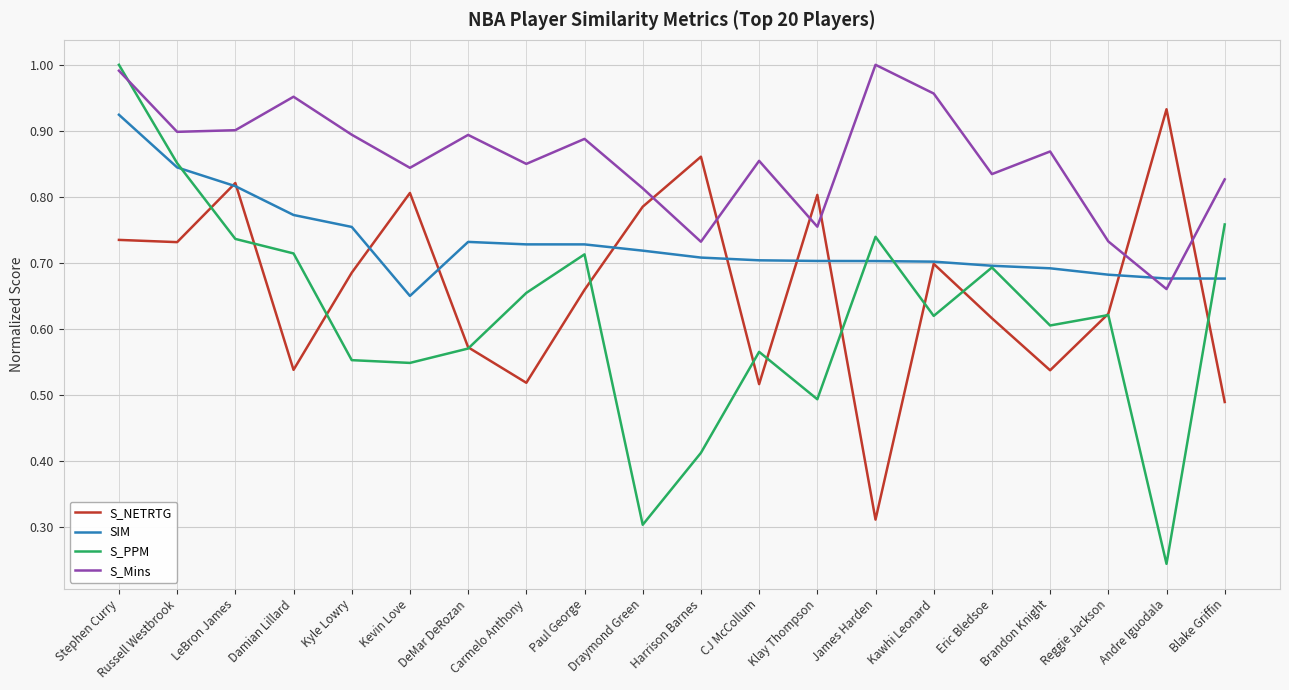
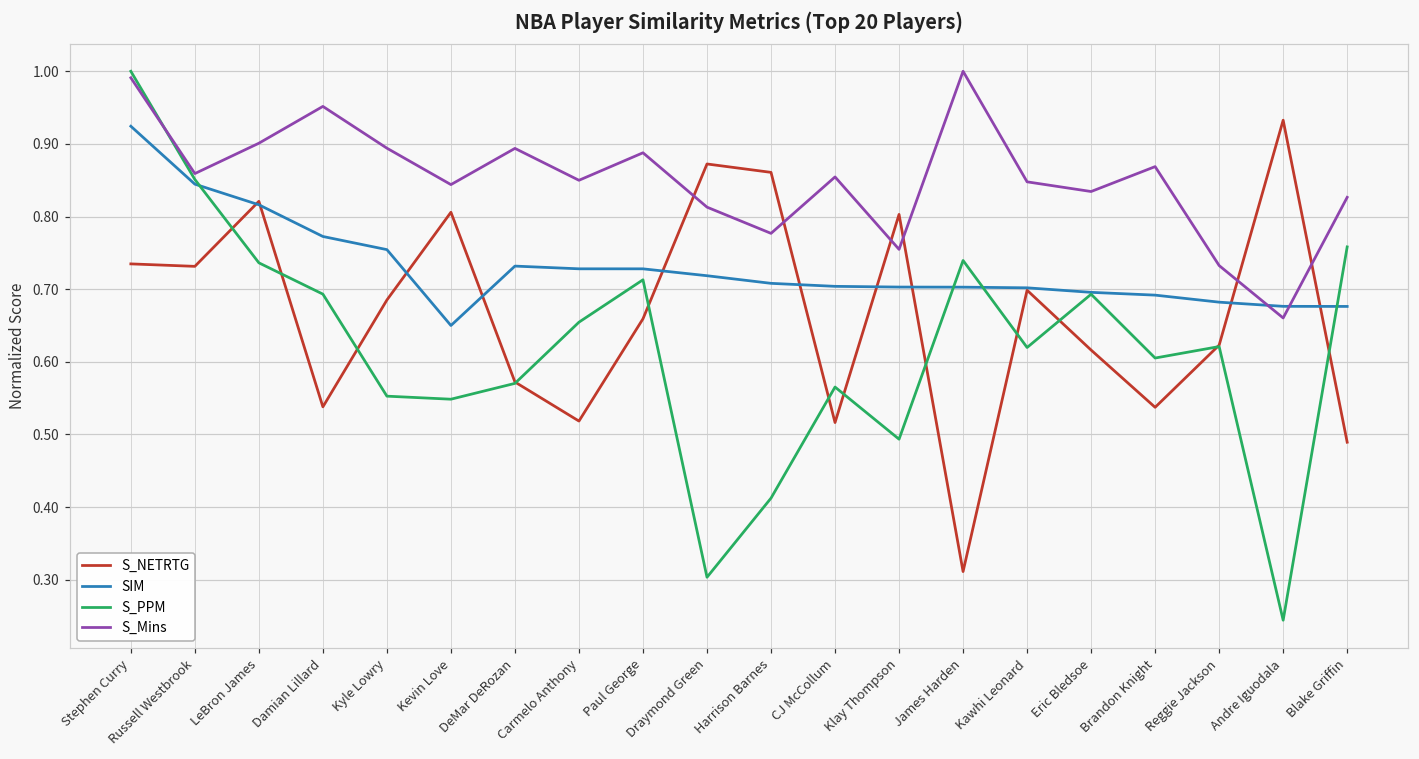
  {
    "S_NETRTG": {
      "Stephen Curry": 0.73,
      "Russell Westbrook": 0.73,
      "LeBron James": 0.82,
      "Damian Lillard": 0.54,
      "Kyle Lowry": 0.69,
      "Kevin Love": 0.81,
      "Carmelo Anthony": 0.52,
      "Paul George": 0.66,
-     "Draymond Green": 0.79,
+     "Draymond Green": 0.87,
      "Harrison Barnes": 0.86,
      "CJ McCollum": 0.52,
      "Klay Thompson": 0.80,
      "James Harden": 0.31,
      "Eric Bledsoe": 0.62,
      "Brandon Knight": 0.54,
      "Andre Iguodala": 0.93,
      "Blake Griffin": 0.49
    },
    "SIM": {
      "Stephen Curry": 0.92,
      "Russell Westbrook": 0.84,
      "LeBron James": 0.82,
      "Damian Lillard": 0.77,
      "Kyle Lowry": 0.75,
      "Kevin Love": 0.65,
      "DeMar DeRozan": 0.73,
      "Carmelo Anthony": 0.73,
      "Paul George": 0.73,
      "Draymond Green": 0.72,
      "Harrison Barnes": 0.71,
      "CJ McCollum": 0.70,
      "Klay Thompson": 0.70,
      "James Harden": 0.70,
      "Brandon Knight": 0.69,
      "Reggie Jackson": 0.68,
      "Andre Iguodala": 0.68,
      "Blake Griffin": 0.68
    },
    "S_PPM": {
      "Stephen Curry": 1.00,
      "Russell Westbrook": 0.85,
      "LeBron James": 0.74,
-     "Damian Lillard": 0.71,
+     "Damian Lillard": 0.69,
      "Kyle Lowry": 0.55,
      "Kevin Love": 0.55,
      "Carmelo Anthony": 0.65,
      "Paul George": 0.71,
      "Draymond Green": 0.30,
      "Harrison Barnes": 0.41,
      "CJ McCollum": 0.57,
      "Klay Thompson": 0.49,
      "James Harden": 0.74,
      "Kawhi Leonard": 0.62,
      "Brandon Knight": 0.61,
      "Andre Iguodala": 0.24,
      "Blake Griffin": 0.76
    },
    "S_Mins": {
      "Stephen Curry": 0.99,
-     "Russell Westbrook": 0.90,
+     "Russell Westbrook": 0.86,
      "LeBron James": 0.90,
      "Damian Lillard": 0.95,
      "Kyle Lowry": 0.89,
      "Kevin Love": 0.84,
      "DeMar DeRozan": 0.89,
      "Carmelo Anthony": 0.85,
      "Paul George": 0.89,
      "Draymond Green": 0.81,
-     "Harrison Barnes": 0.73,
+     "Harrison Barnes": 0.78,
      "CJ McCollum": 0.85,
      "Klay Thompson": 0.75,
      "James Harden": 1.00,
-     "Kawhi Leonard": 0.96,
+     "Kawhi Leonard": 0.85,
      "Eric Bledsoe": 0.83,
      "Brandon Knight": 0.87,
      "Reggie Jackson": 0.73,
      "Andre Iguodala": 0.66,
      "Blake Griffin": 0.83
    }
  }
